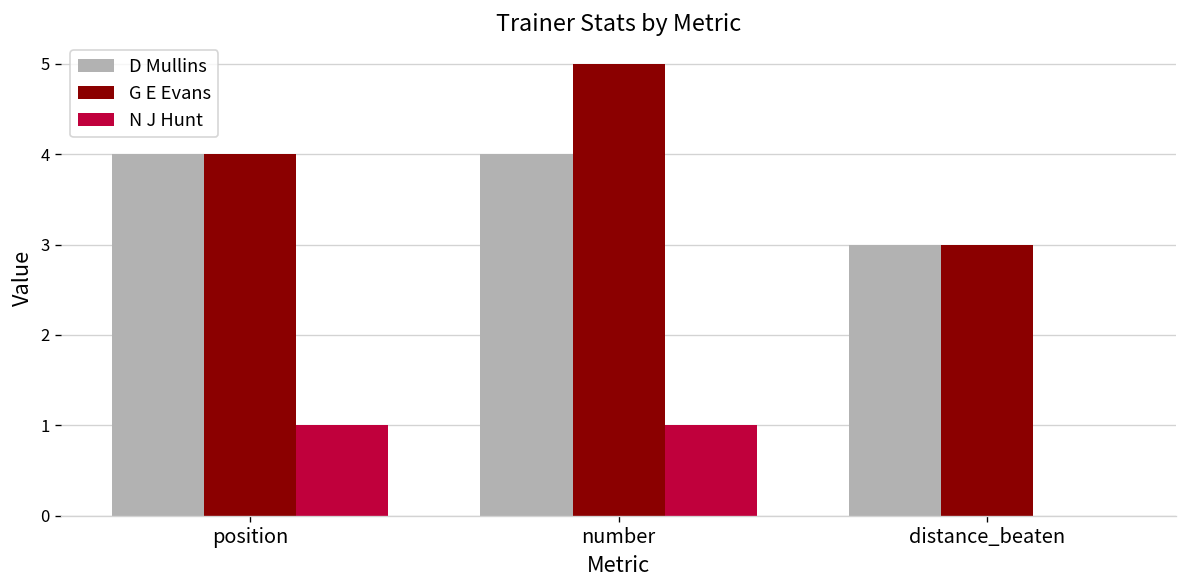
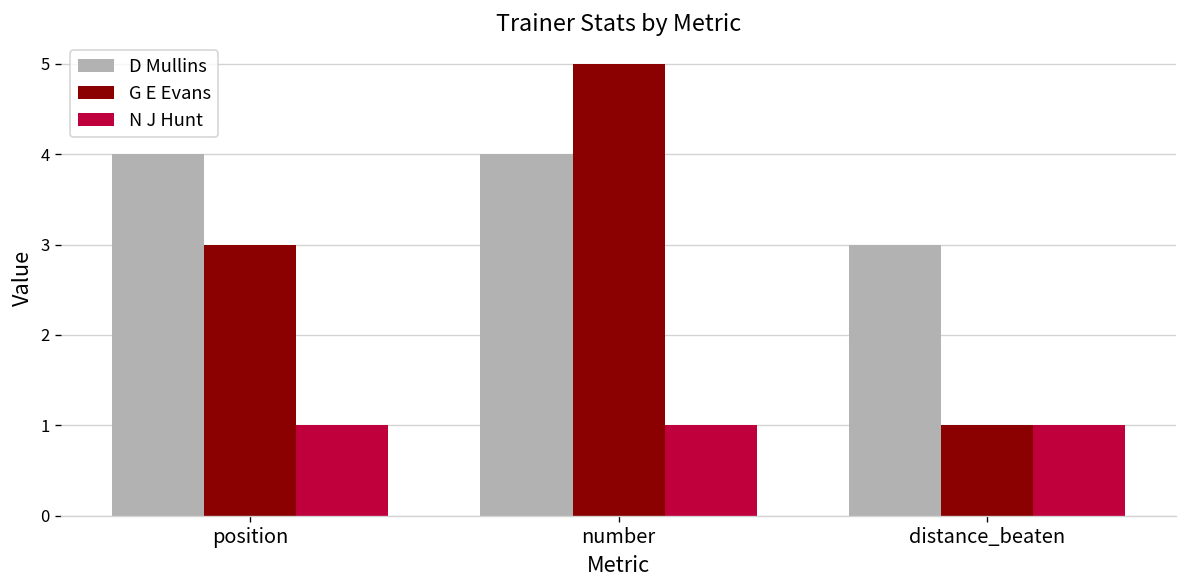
  {
    "D Mullins": {
      "position": 4,
      "number": 4,
      "distance_beaten": 3
    },
    "G E Evans": {
-     "position": 4,
+     "position": 3,
      "number": 5,
-     "distance_beaten": 3
+     "distance_beaten": 1
    },
    "N J Hunt": {
      "position": 1,
      "number": 1,
-     "distance_beaten": 0
+     "distance_beaten": 1
    }
  }
